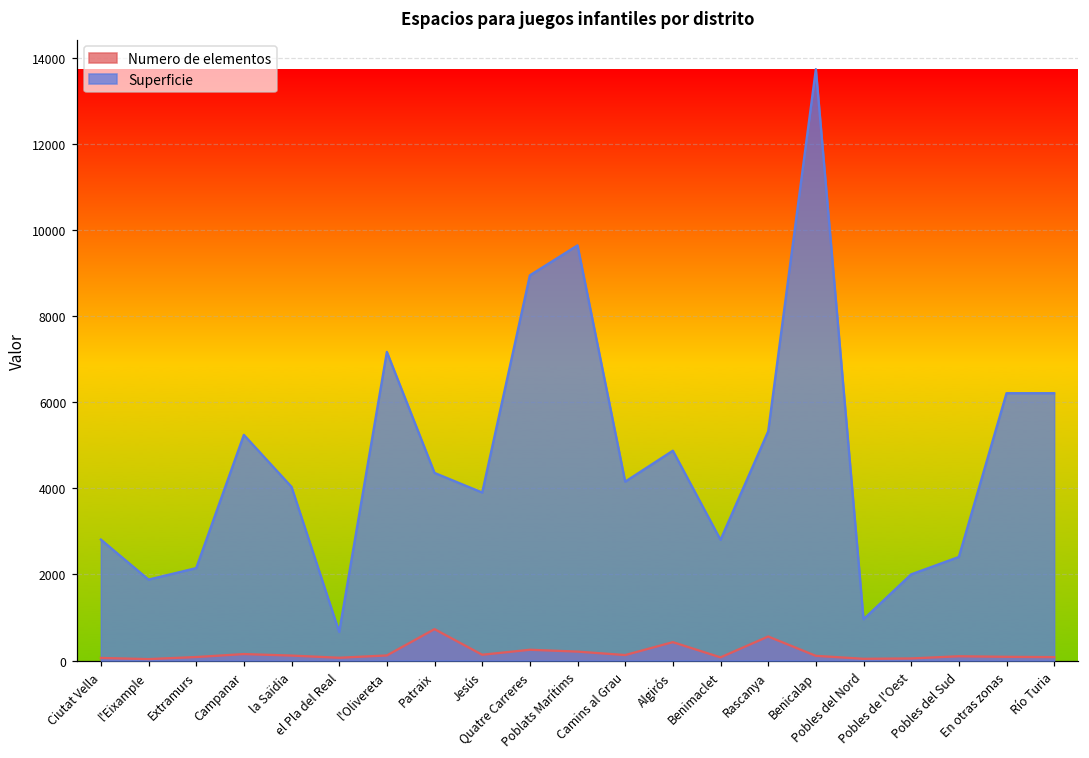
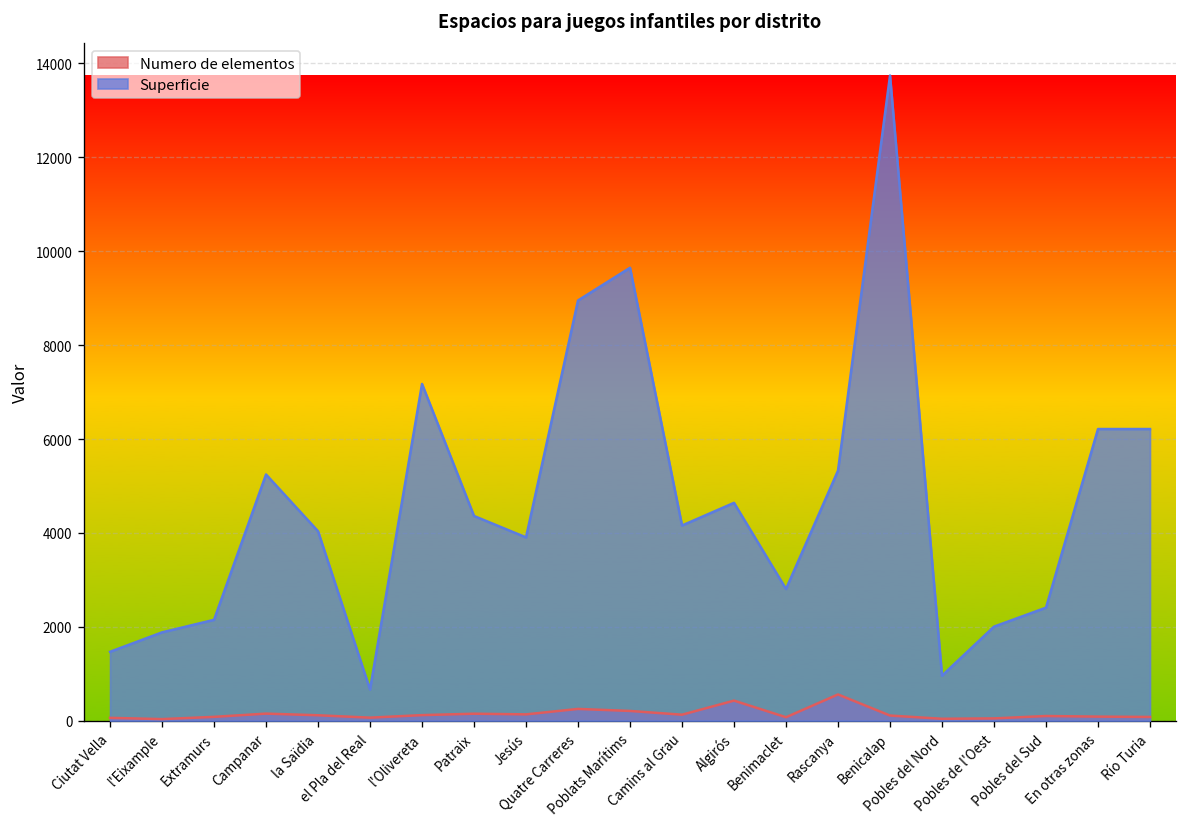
  {
    "Numero de elementos": {
      "Ciutat Vella": 100,
      "l'Eixample": 0,
      "Extramurs": 100,
      "Campanar": 200,
      "la Saïdia": 100,
      "el Pla del Real": 100,
      "l'Olivereta": 100,
-     "Patraix": 700,
+     "Patraix": 100,
      "Jesús": 100,
      "Quatre Carreres": 300,
      "Poblats Marítims": 200,
      "Camins al Grau": 100,
      "Algirós": 400,
      "Benimaclet": 100,
      "Rascanya": 600,
      "Benicalap": 100,
      "Pobles del Nord": 0,
      "Pobles de l'Oest": 0,
      "Pobles del Sud": 100,
      "En otras zonas": 100,
      "Río Turia": 100
    },
    "Superficie": {
-     "Ciutat Vella": 2800,
+     "Ciutat Vella": 1500,
      "l'Eixample": 1900,
      "Extramurs": 2100,
      "Campanar": 5200,
      "la Saïdia": 4000,
      "el Pla del Real": 700,
      "l'Olivereta": 7200,
      "Patraix": 4400,
      "Jesús": 3900,
      "Quatre Carreres": 9000,
      "Poblats Marítims": 9600,
      "Camins al Grau": 4200,
-     "Algirós": 4900,
+     "Algirós": 4600,
      "Benimaclet": 2800,
      "Rascanya": 5300,
      "Benicalap": 13700,
      "Pobles del Nord": 1000,
      "Pobles de l'Oest": 2000,
      "Pobles del Sud": 2400,
      "En otras zonas": 6200,
      "Río Turia": 6200
    }
  }
